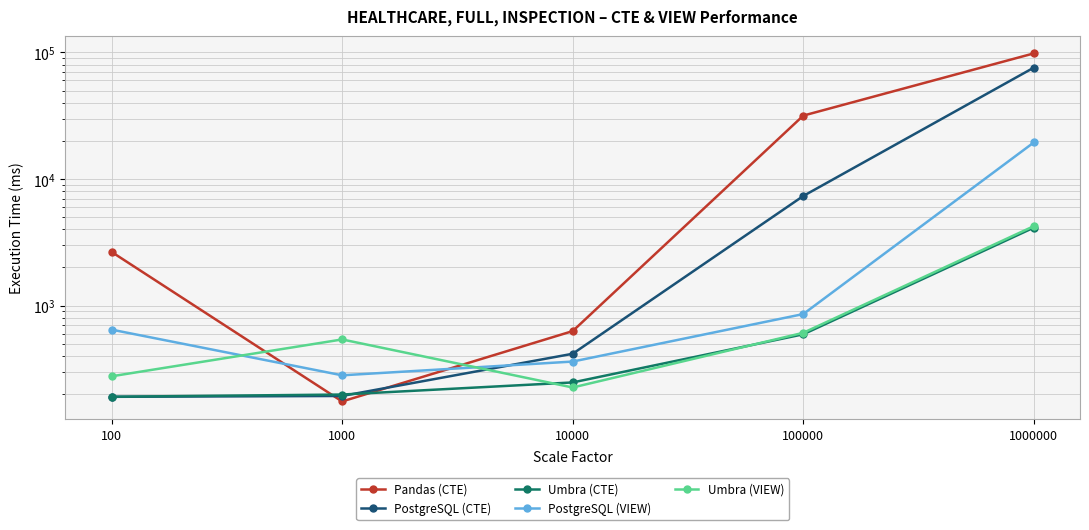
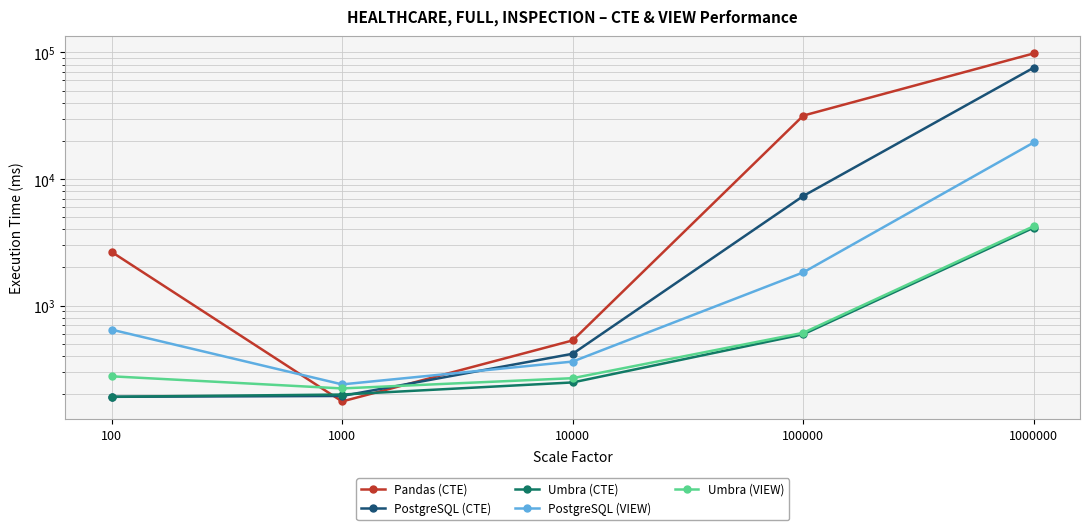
  {
    "Pandas (CTE)": {
      "100": 2700,
      "1000": 170,
-     "10000": 600,
+     "10000": 530,
      "100000": 32000,
      "1000000": 100000
    },
    "PostgreSQL (VIEW)": {
      "100": 600,
-     "1000": 280,
+     "1000": 240,
      "10000": 360,
-     "100000": 900,
+     "100000": 1800,
      "1000000": 19000
    },
    "Umbra (VIEW)": {
      "100": 280,
-     "1000": 540,
-     "10000": 230
+     "1000": 220,
+     "10000": 270
    }
  }
